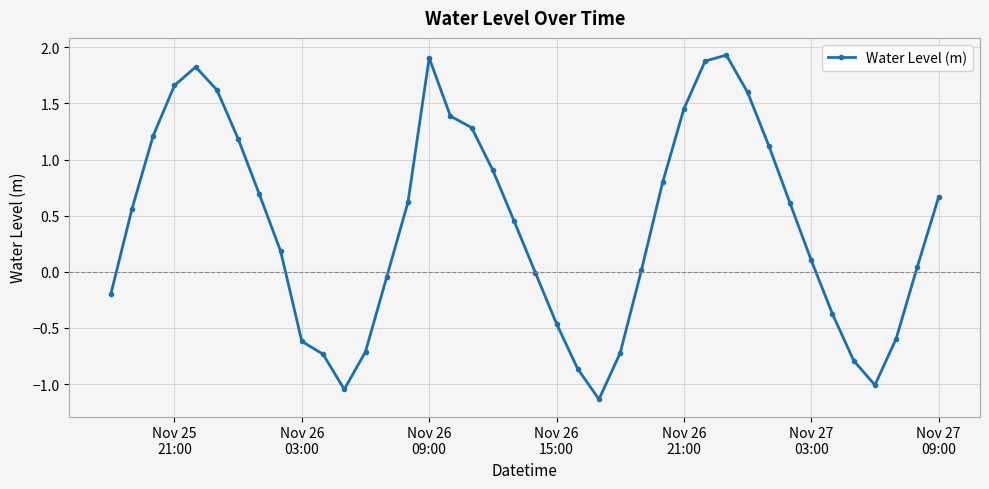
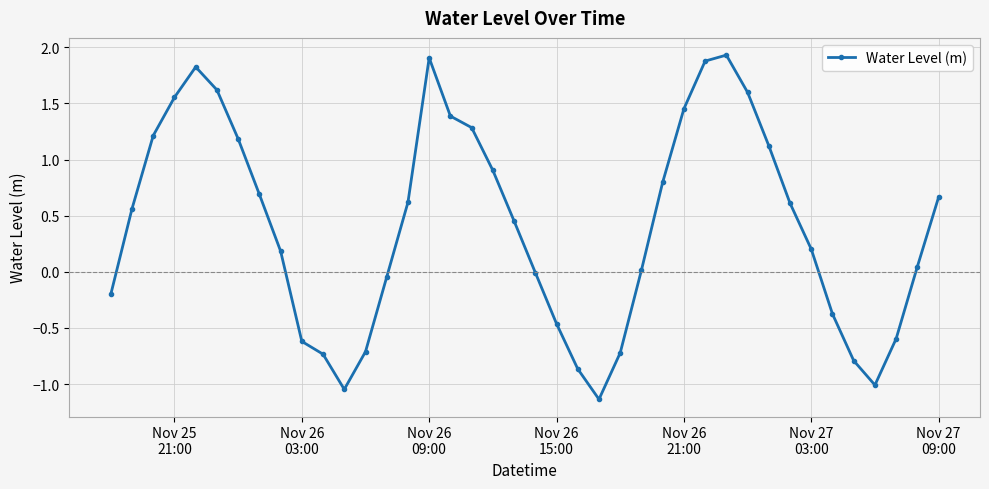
  {
-   "Nov 25 21:00": 1.66,
+   "Nov 25 21:00": 1.55,
    "Nov 26 03:00": -0.62,
    "Nov 26 09:00": 1.91,
    "Nov 26 15:00": -0.46,
    "Nov 26 21:00": 1.45,
-   "Nov 27 03:00": 0.10,
+   "Nov 27 03:00": 0.20,
    "Nov 27 09:00": 0.67
  }
